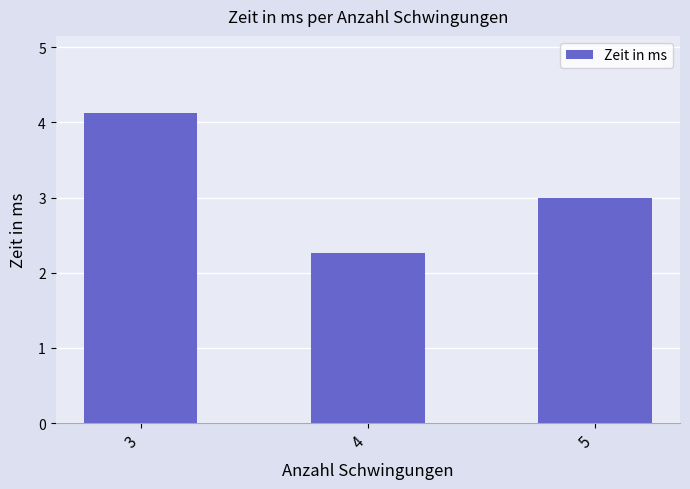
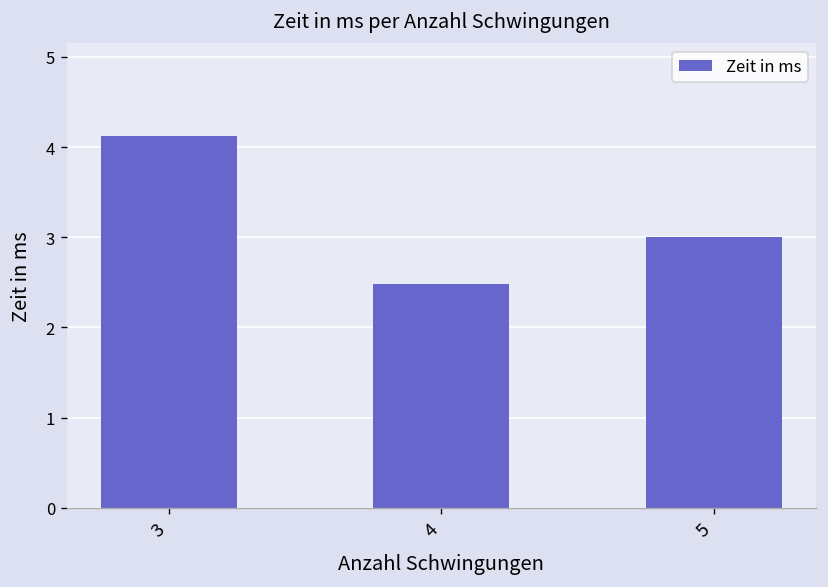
  {
    "3": 4.1,
-   "4": 2.3,
+   "4": 2.5,
    "5": 3.0
  }
